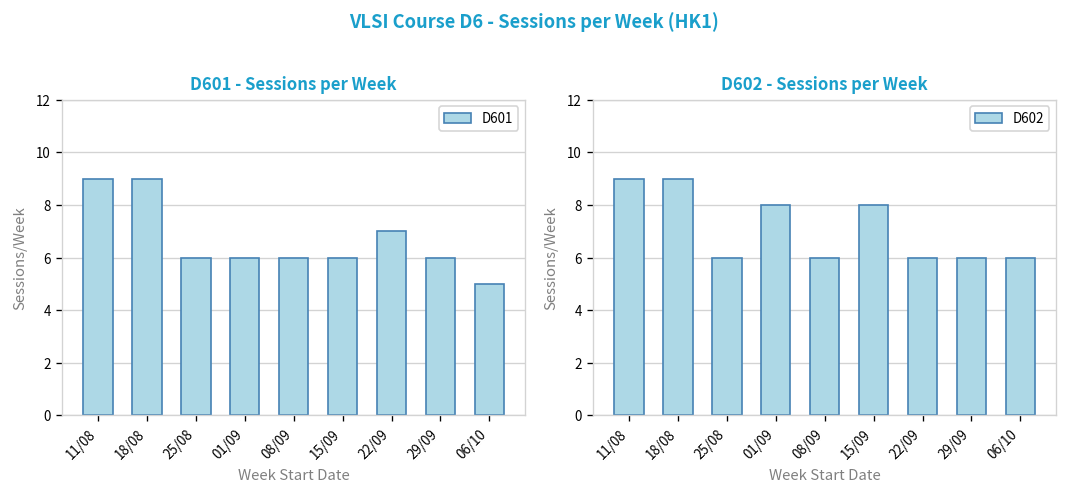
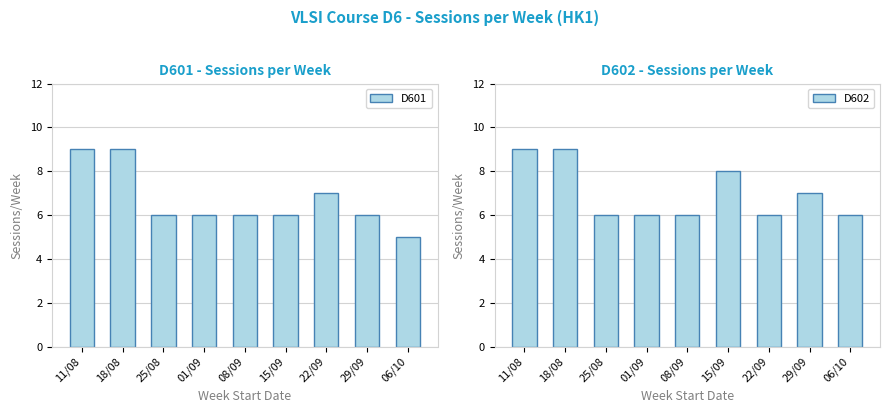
  {
    "D601 - Sessions per Week": {
      "11/08": 9.0,
      "18/08": 9.0,
      "25/08": 6.0,
      "01/09": 6.0,
      "08/09": 6.0,
      "15/09": 6.0,
      "22/09": 7.0,
      "29/09": 6.0,
      "06/10": 5.0
    },
    "D602 - Sessions per Week": {
      "11/08": 9,
      "18/08": 9,
      "25/08": 6,
-     "01/09": 8,
+     "01/09": 6,
      "08/09": 6,
      "15/09": 8,
      "22/09": 6,
-     "29/09": 6,
+     "29/09": 7,
      "06/10": 6
    }
  }
